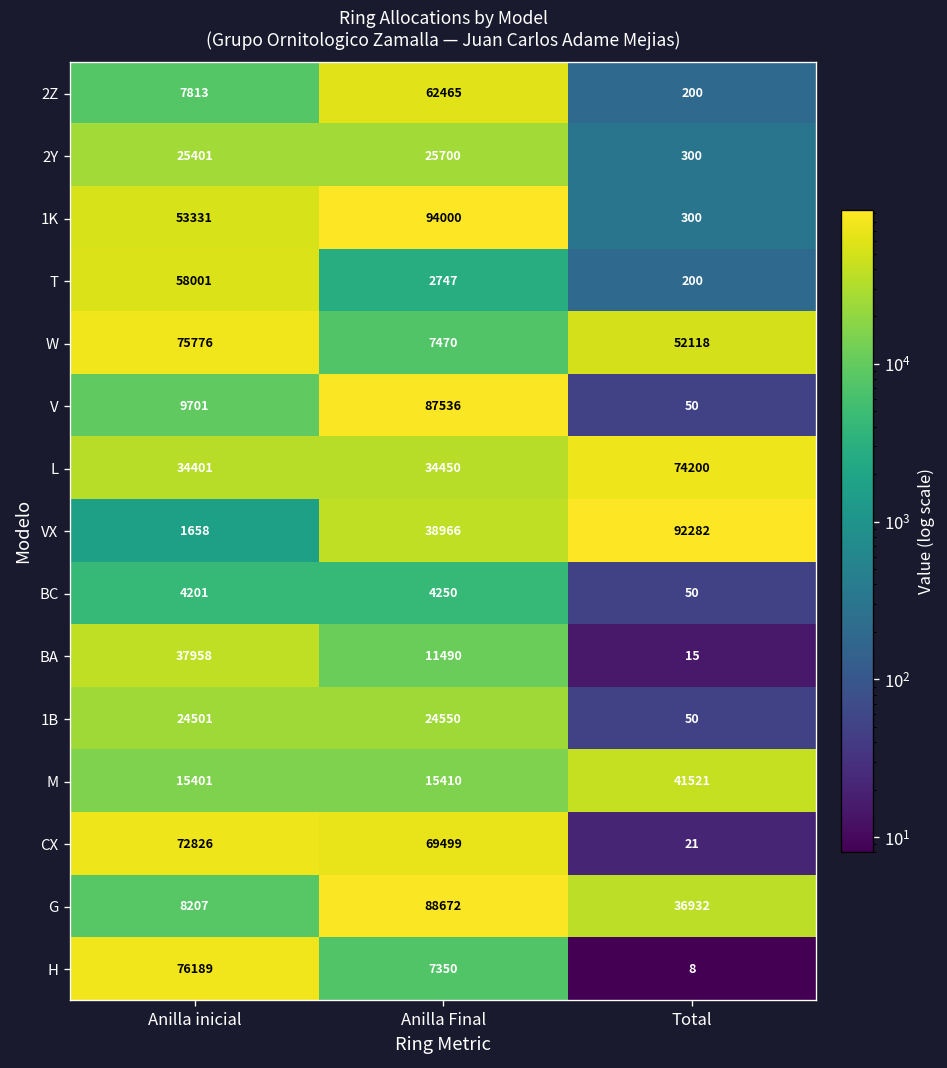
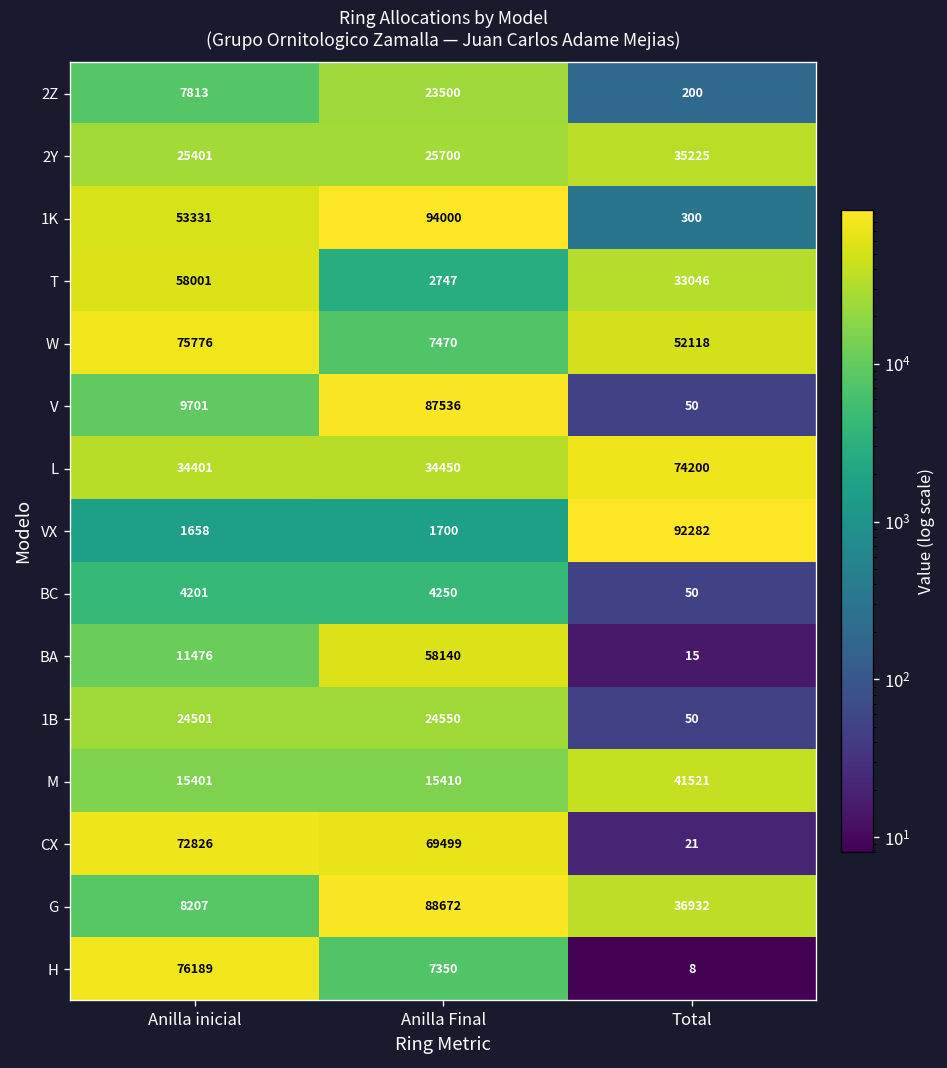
  {
    "2Z": {
      "Anilla inicial": 7813,
-     "Anilla Final": 62465,
+     "Anilla Final": 23500,
      "Total": 200
    },
    "2Y": {
      "Anilla inicial": 25401,
      "Anilla Final": 25700,
-     "Total": 300
+     "Total": 35225
    },
    "1K": {
      "Anilla inicial": 53331,
      "Anilla Final": 94000,
      "Total": 300
    },
    "T": {
      "Anilla inicial": 58001,
      "Anilla Final": 2747,
-     "Total": 200
+     "Total": 33046
    },
    "W": {
      "Anilla inicial": 75776,
      "Anilla Final": 7470,
      "Total": 52118
    },
    "V": {
      "Anilla inicial": 9701,
      "Anilla Final": 87536,
      "Total": 50
    },
    "L": {
      "Anilla inicial": 34401,
      "Anilla Final": 34450,
      "Total": 74200
    },
    "VX": {
      "Anilla inicial": 1658,
-     "Anilla Final": 38966,
+     "Anilla Final": 1700,
      "Total": 92282
    },
    "BC": {
      "Anilla inicial": 4201,
      "Anilla Final": 4250,
      "Total": 50
    },
    "BA": {
-     "Anilla inicial": 37958,
-     "Anilla Final": 11490,
+     "Anilla inicial": 11476,
+     "Anilla Final": 58140,
      "Total": 15
    },
    "1B": {
      "Anilla inicial": 24501,
      "Anilla Final": 24550,
      "Total": 50
    },
    "M": {
      "Anilla inicial": 15401,
      "Anilla Final": 15410,
      "Total": 41521
    },
    "CX": {
      "Anilla inicial": 72826,
      "Anilla Final": 69499,
      "Total": 21
    },
    "G": {
      "Anilla inicial": 8207,
      "Anilla Final": 88672,
      "Total": 36932
    },
    "H": {
      "Anilla inicial": 76189,
      "Anilla Final": 7350,
      "Total": 8
    }
  }
